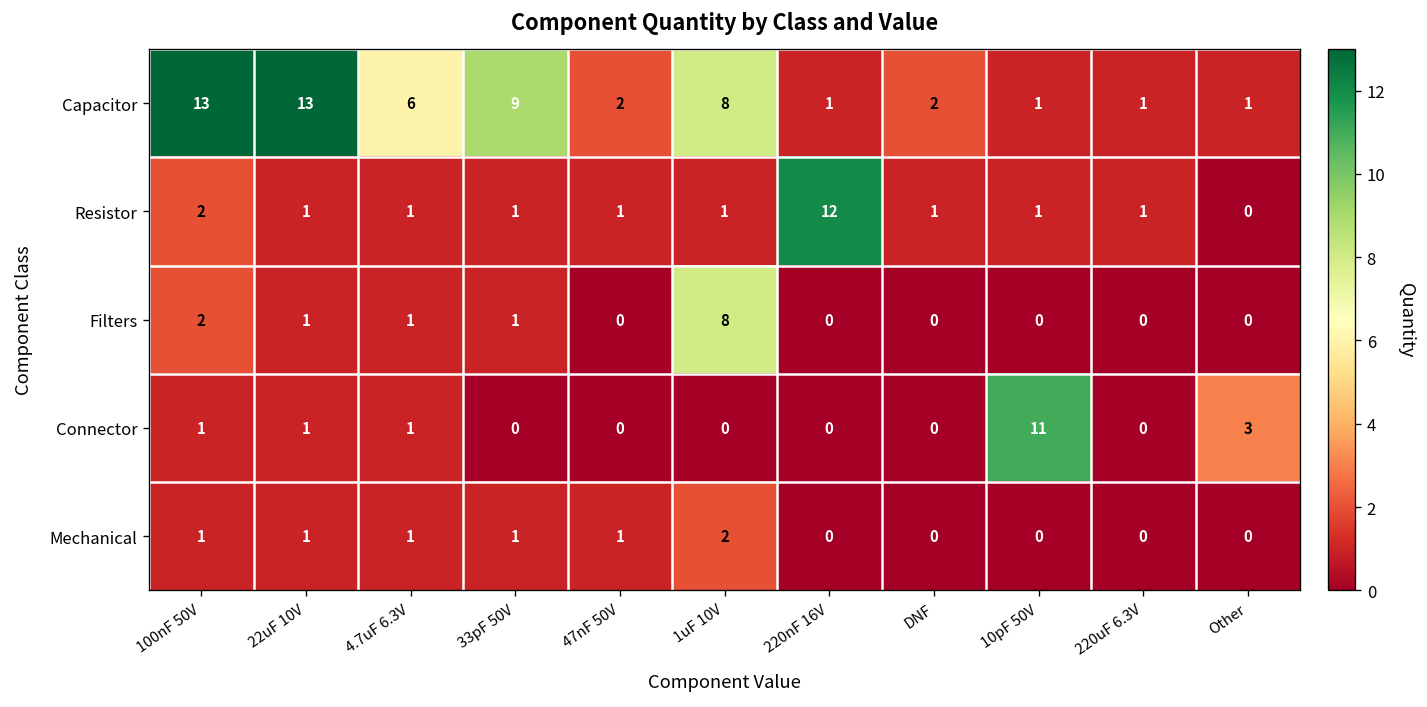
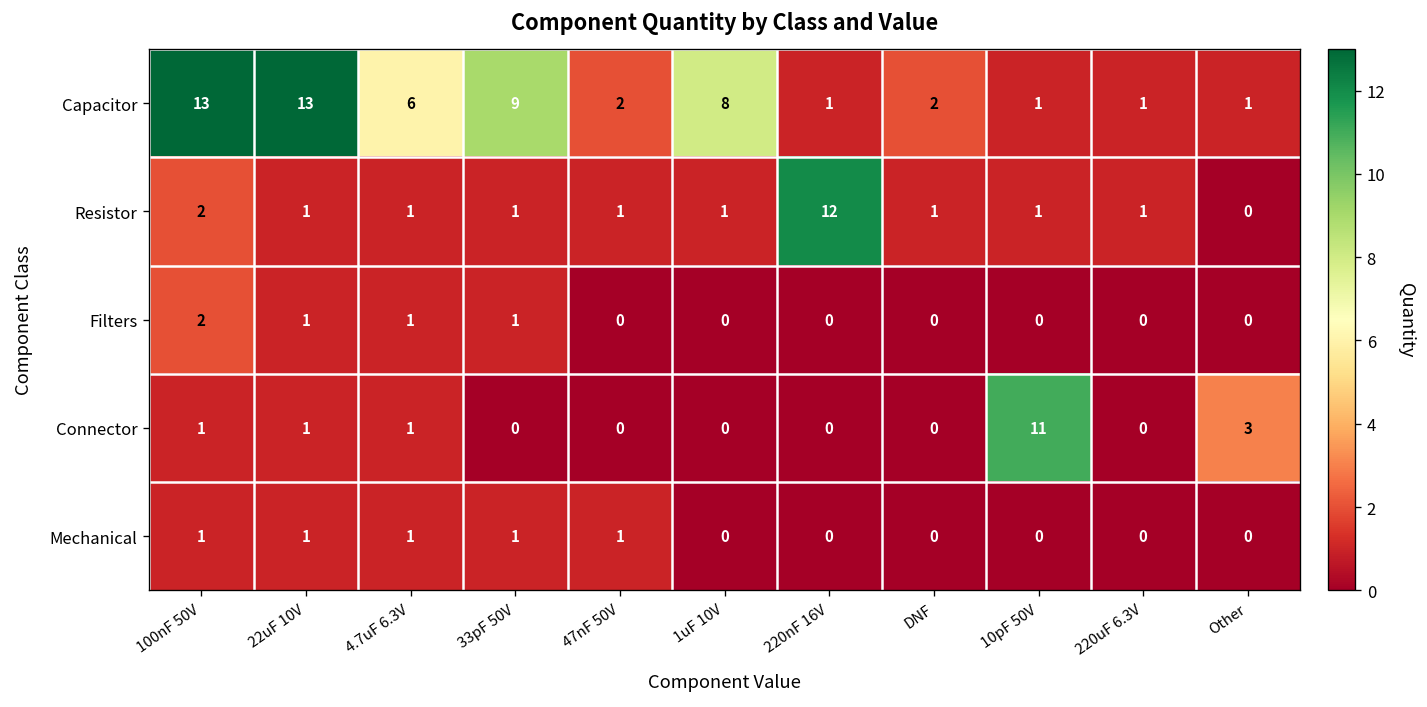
  {
    "Capacitor": {
      "100nF 50V": 13,
      "22uF 10V": 13,
      "4.7uF 6.3V": 6,
      "33pF 50V": 9,
      "47nF 50V": 2,
      "1uF 10V": 8,
      "220nF 16V": 1,
      "DNF": 2,
      "10pF 50V": 1,
      "220uF 6.3V": 1,
      "Other": 1
    },
    "Resistor": {
      "100nF 50V": 2,
      "22uF 10V": 1,
      "4.7uF 6.3V": 1,
      "33pF 50V": 1,
      "47nF 50V": 1,
      "1uF 10V": 1,
      "220nF 16V": 12,
      "DNF": 1,
      "10pF 50V": 1,
      "220uF 6.3V": 1,
      "Other": 0
    },
    "Filters": {
      "100nF 50V": 2,
      "22uF 10V": 1,
      "4.7uF 6.3V": 1,
      "33pF 50V": 1,
      "47nF 50V": 0,
-     "1uF 10V": 8,
+     "1uF 10V": 0,
      "220nF 16V": 0,
      "DNF": 0,
      "10pF 50V": 0,
      "220uF 6.3V": 0,
      "Other": 0
    },
    "Connector": {
      "100nF 50V": 1,
      "22uF 10V": 1,
      "4.7uF 6.3V": 1,
      "33pF 50V": 0,
      "47nF 50V": 0,
      "1uF 10V": 0,
      "220nF 16V": 0,
      "DNF": 0,
      "10pF 50V": 11,
      "220uF 6.3V": 0,
      "Other": 3
    },
    "Mechanical": {
      "100nF 50V": 1,
      "22uF 10V": 1,
      "4.7uF 6.3V": 1,
      "33pF 50V": 1,
      "47nF 50V": 1,
-     "1uF 10V": 2,
+     "1uF 10V": 0,
      "220nF 16V": 0,
      "DNF": 0,
      "10pF 50V": 0,
      "220uF 6.3V": 0,
      "Other": 0
    }
  }
